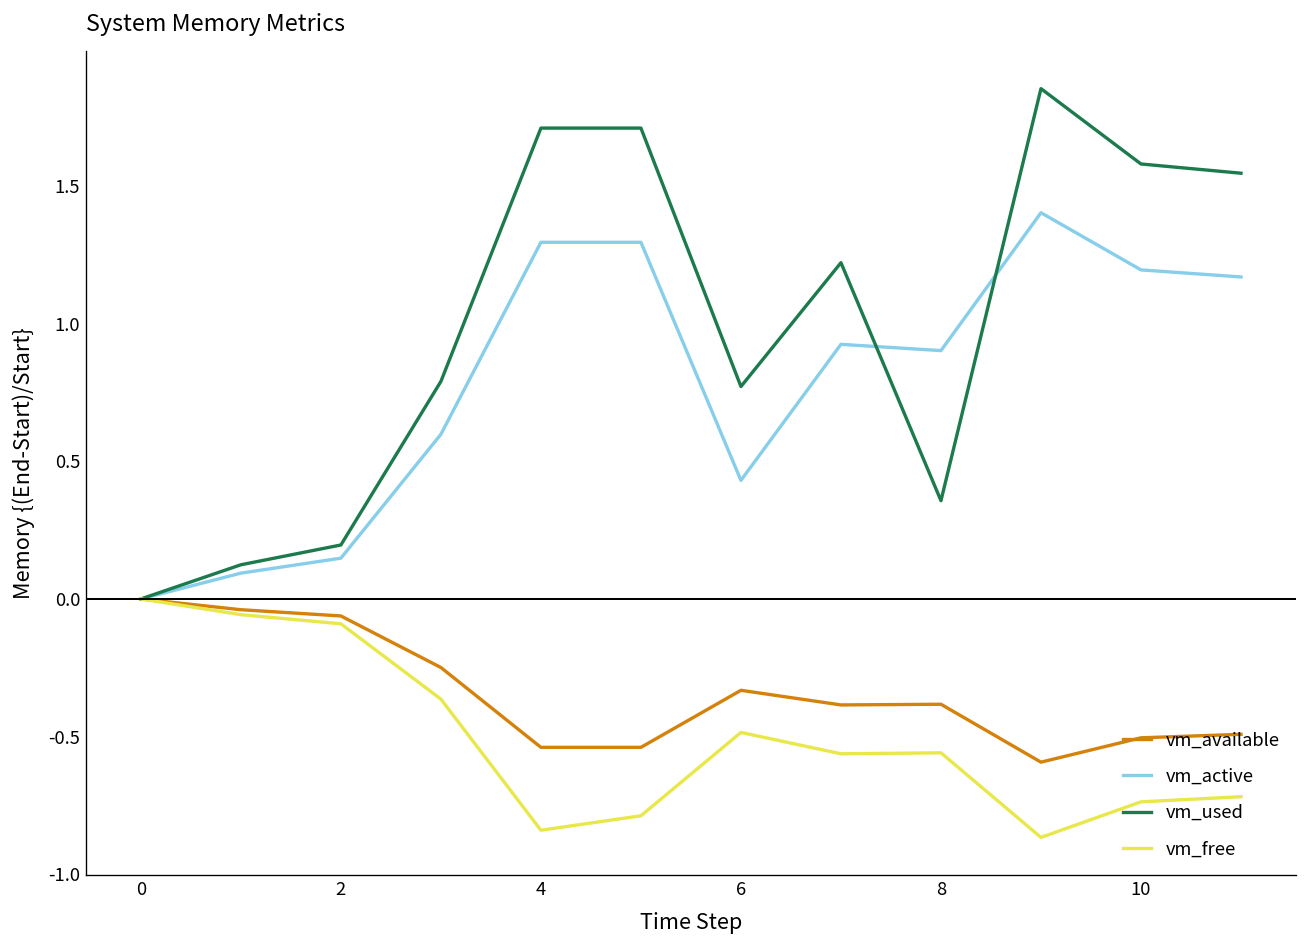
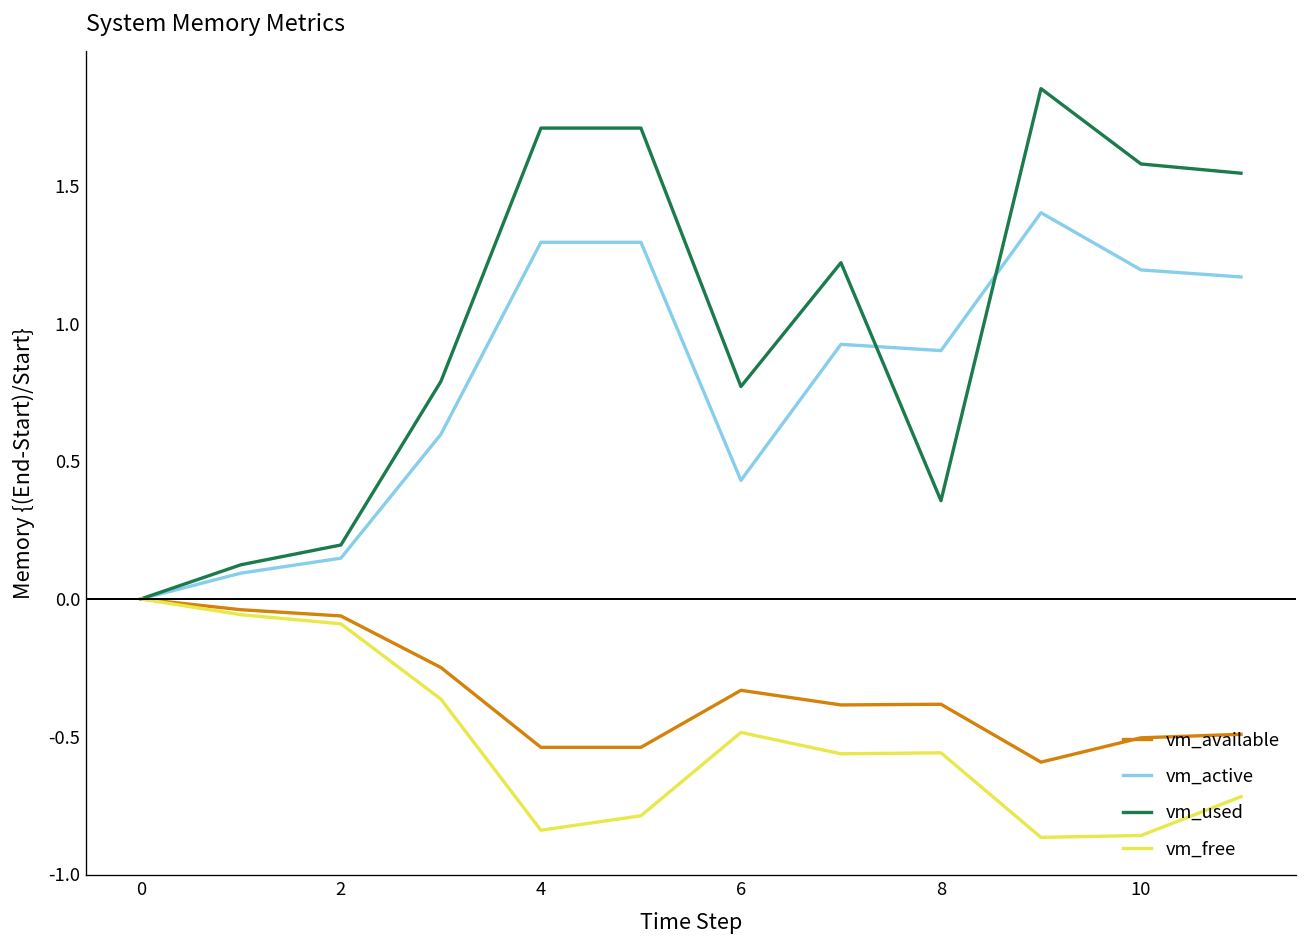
  {
    "vm_available": {
      "2": -0.06,
      "4": -0.54,
      "6": -0.33,
      "8": -0.38,
      "10": -0.50
    },
    "vm_active": {
      "2": 0.15,
      "4": 1.30,
      "6": 0.43,
      "8": 0.90,
      "10": 1.19
    },
    "vm_used": {
      "2": 0.20,
      "4": 1.71,
      "6": 0.77,
      "8": 0.36,
      "10": 1.58
    },
    "vm_free": {
      "2": -0.09,
      "4": -0.84,
      "6": -0.48,
      "8": -0.56,
-     "10": -0.74
+     "10": -0.86
    }
  }
